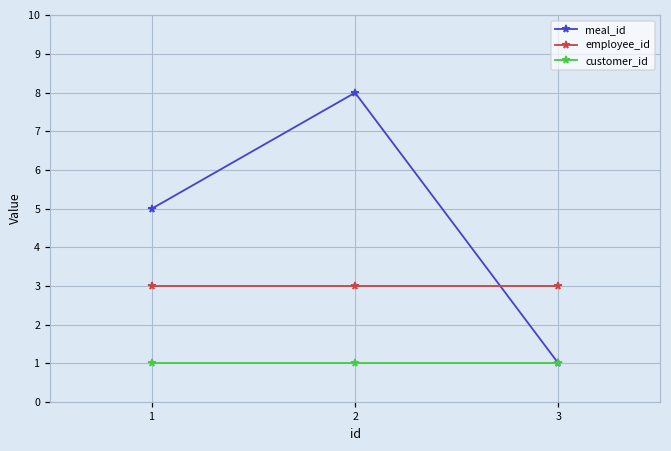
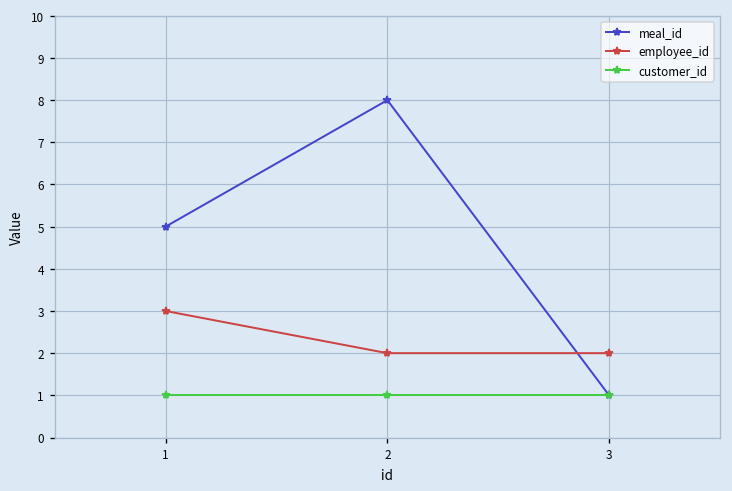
  {
    "meal_id": {
      "1": 5,
      "2": 8
    },
    "employee_id": {
      "1": 3,
-     "2": 3,
-     "3": 3
+     "2": 2,
+     "3": 2
    },
    "customer_id": {
      "1": 1,
      "2": 1
    }
  }
